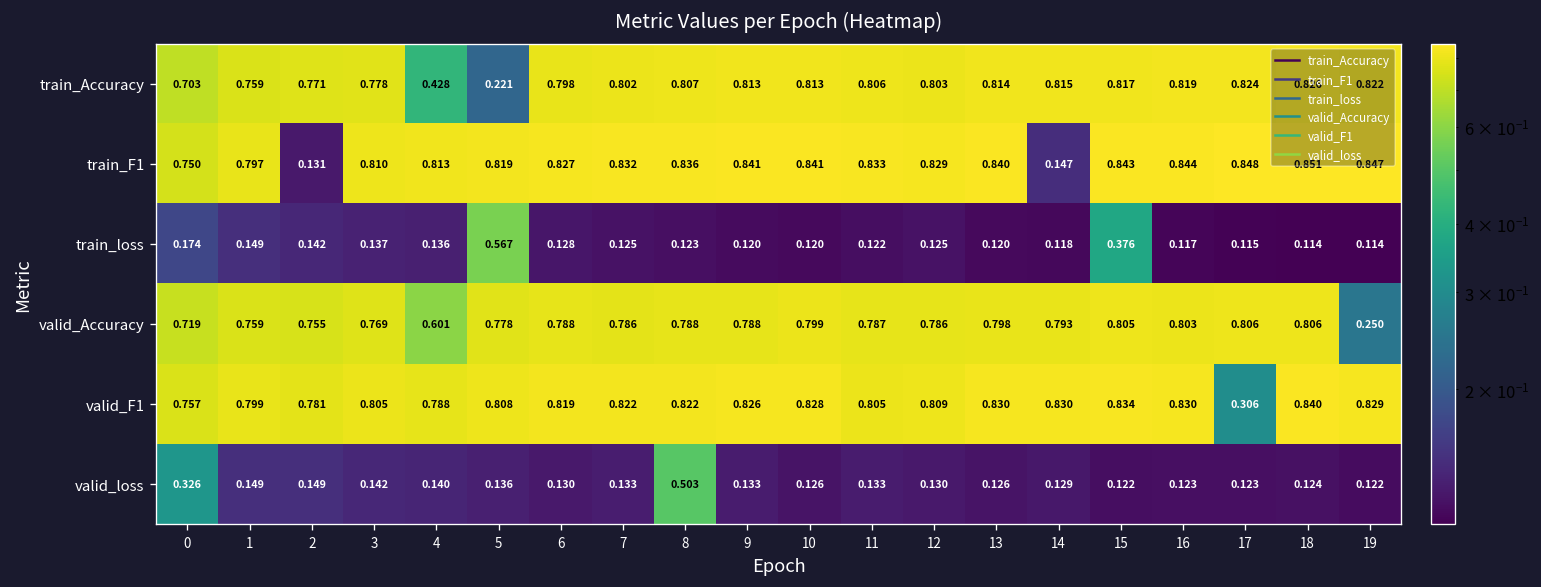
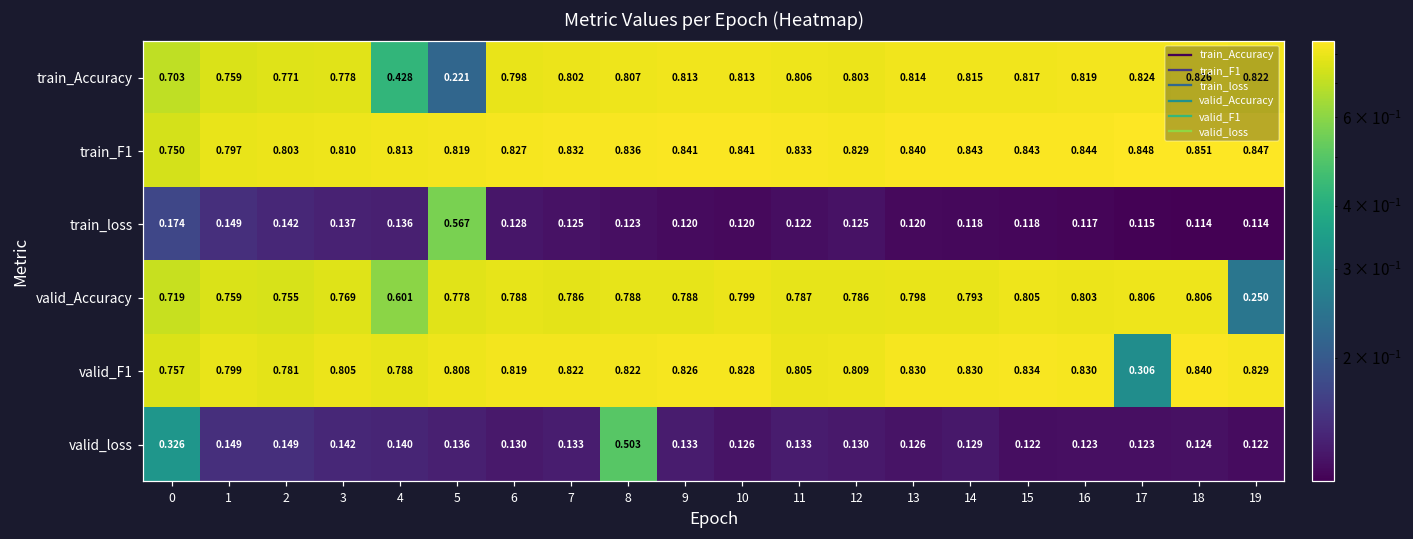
  {
    "train_Accuracy": {
      "0": 0.703,
      "1": 0.759,
      "2": 0.771,
      "3": 0.778,
      "4": 0.428,
      "5": 0.221,
      "6": 0.798,
      "7": 0.802,
      "8": 0.807,
      "9": 0.813,
      "10": 0.813,
      "11": 0.806,
      "12": 0.803,
      "13": 0.814,
      "14": 0.815,
      "15": 0.817,
      "16": 0.819,
      "17": 0.824
    },
    "train_F1": {
      "0": 0.750,
      "1": 0.797,
-     "2": 0.131,
+     "2": 0.803,
      "3": 0.810,
      "4": 0.813,
      "5": 0.819,
      "6": 0.827,
      "7": 0.832,
      "8": 0.836,
      "9": 0.841,
      "10": 0.841,
      "11": 0.833,
      "12": 0.829,
      "13": 0.840,
-     "14": 0.147,
+     "14": 0.843,
      "15": 0.843,
      "16": 0.844,
      "17": 0.848
    },
    "train_loss": {
      "0": 0.174,
      "1": 0.149,
      "2": 0.142,
      "3": 0.137,
      "4": 0.136,
      "5": 0.567,
      "6": 0.128,
      "7": 0.125,
      "8": 0.123,
      "9": 0.120,
      "10": 0.120,
      "11": 0.122,
      "12": 0.125,
      "13": 0.120,
      "14": 0.118,
-     "15": 0.376,
+     "15": 0.118,
      "16": 0.117,
      "17": 0.115,
      "18": 0.114,
      "19": 0.114
    },
    "valid_Accuracy": {
      "0": 0.719,
      "1": 0.759,
      "2": 0.755,
      "3": 0.769,
      "4": 0.601,
      "5": 0.778,
      "6": 0.788,
      "7": 0.786,
      "8": 0.788,
      "9": 0.788,
      "10": 0.799,
      "11": 0.787,
      "12": 0.786,
      "13": 0.798,
      "14": 0.793,
      "15": 0.805,
      "16": 0.803,
      "17": 0.806,
      "18": 0.806,
      "19": 0.250
    },
    "valid_F1": {
      "0": 0.757,
      "1": 0.799,
      "2": 0.781,
      "3": 0.805,
      "4": 0.788,
      "5": 0.808,
      "6": 0.819,
      "7": 0.822,
      "8": 0.822,
      "9": 0.826,
      "10": 0.828,
      "11": 0.805,
      "12": 0.809,
      "13": 0.830,
      "14": 0.830,
      "15": 0.834,
      "16": 0.830,
      "17": 0.306,
      "18": 0.840,
      "19": 0.829
    },
    "valid_loss": {
      "0": 0.326,
      "1": 0.149,
      "2": 0.149,
      "3": 0.142,
      "4": 0.140,
      "5": 0.136,
      "6": 0.130,
      "7": 0.133,
      "8": 0.503,
      "9": 0.133,
      "10": 0.126,
      "11": 0.133,
      "12": 0.130,
      "13": 0.126,
      "14": 0.129,
      "15": 0.122,
      "16": 0.123,
      "17": 0.123,
      "18": 0.124,
      "19": 0.122
    }
  }
